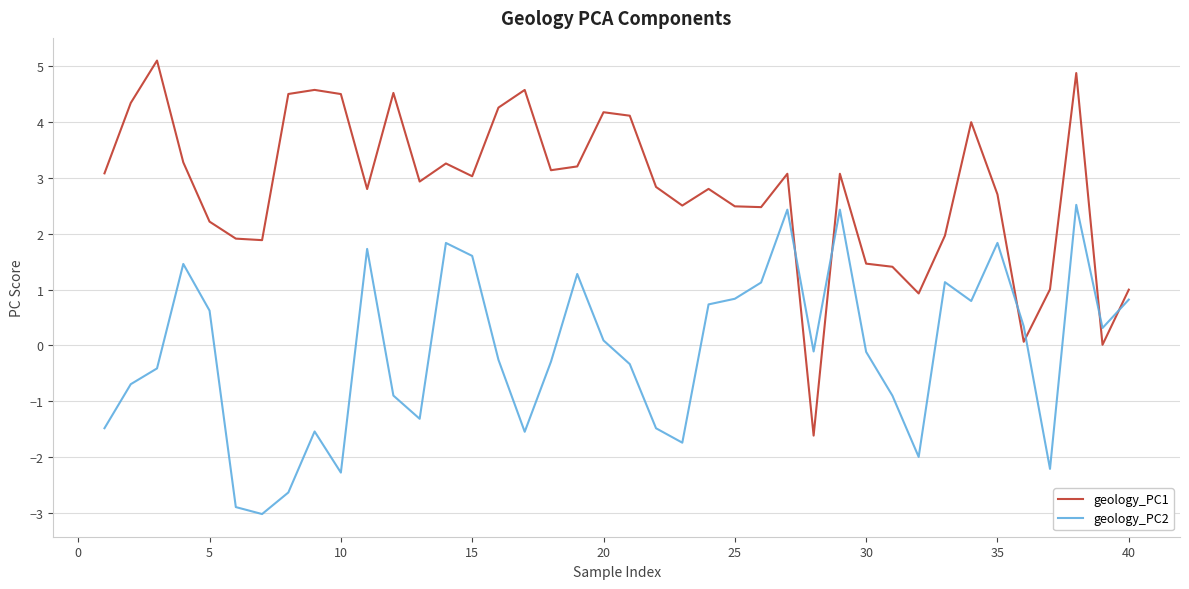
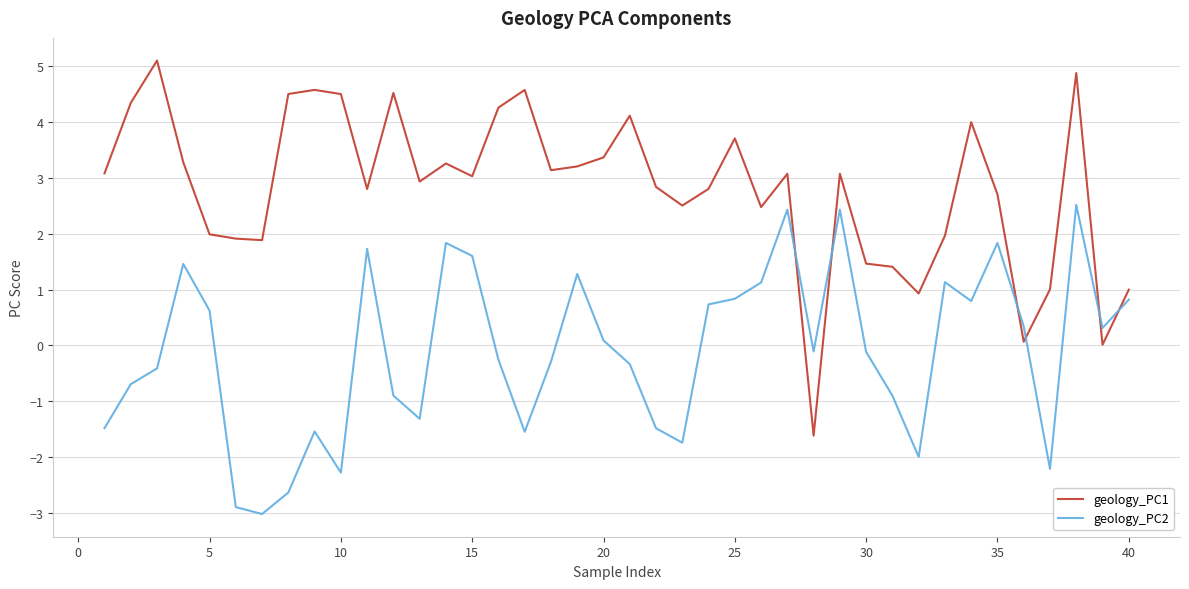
  {
    "geology_PC1": {
-     "5": 2.2,
+     "5": 2.0,
      "10": 4.5,
      "15": 3.0,
-     "20": 4.2,
-     "25": 2.5,
+     "20": 3.4,
+     "25": 3.7,
      "30": 1.5,
      "35": 2.7,
      "40": 1.0
    },
    "geology_PC2": {
      "5": 0.6,
      "10": -2.3,
      "15": 1.6,
      "20": 0.1,
      "25": 0.8,
      "30": -0.1,
      "35": 1.8,
      "40": 0.8
    }
  }
